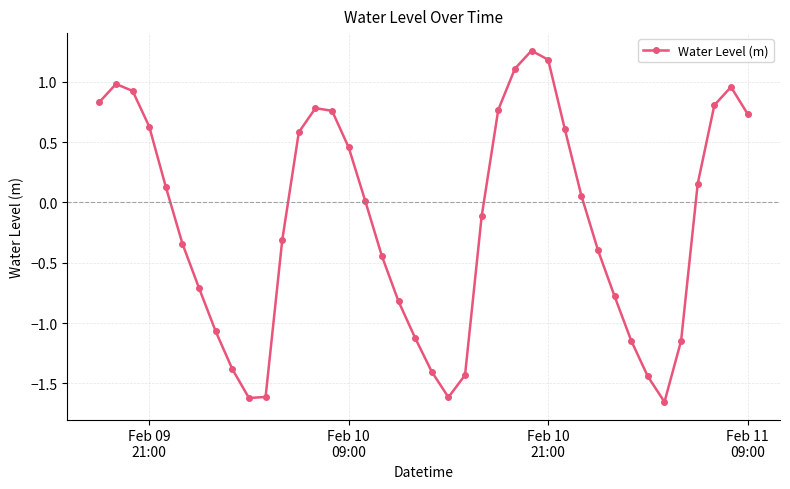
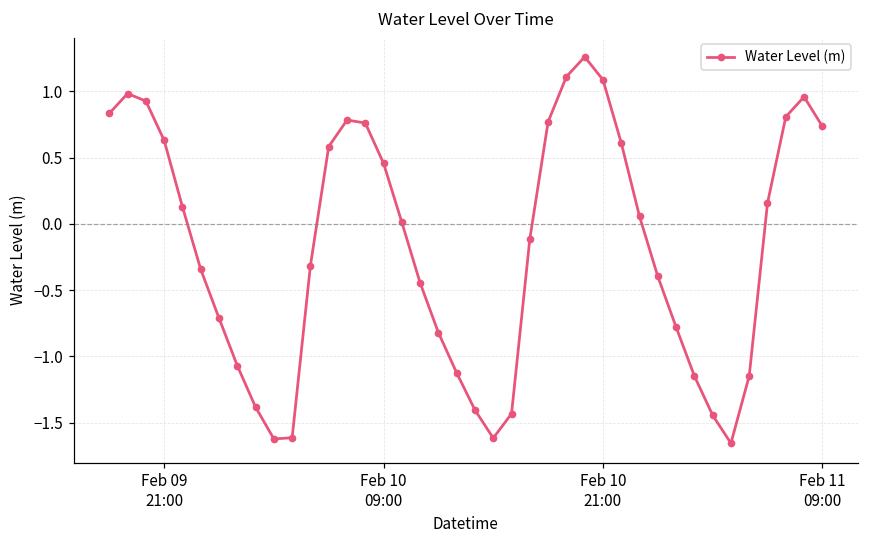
  {
    "Feb 09 21:00": 0.63,
    "Feb 10 09:00": 0.46,
-   "Feb 10 21:00": 1.18,
+   "Feb 10 21:00": 1.09,
    "Feb 11 09:00": 0.74
  }
